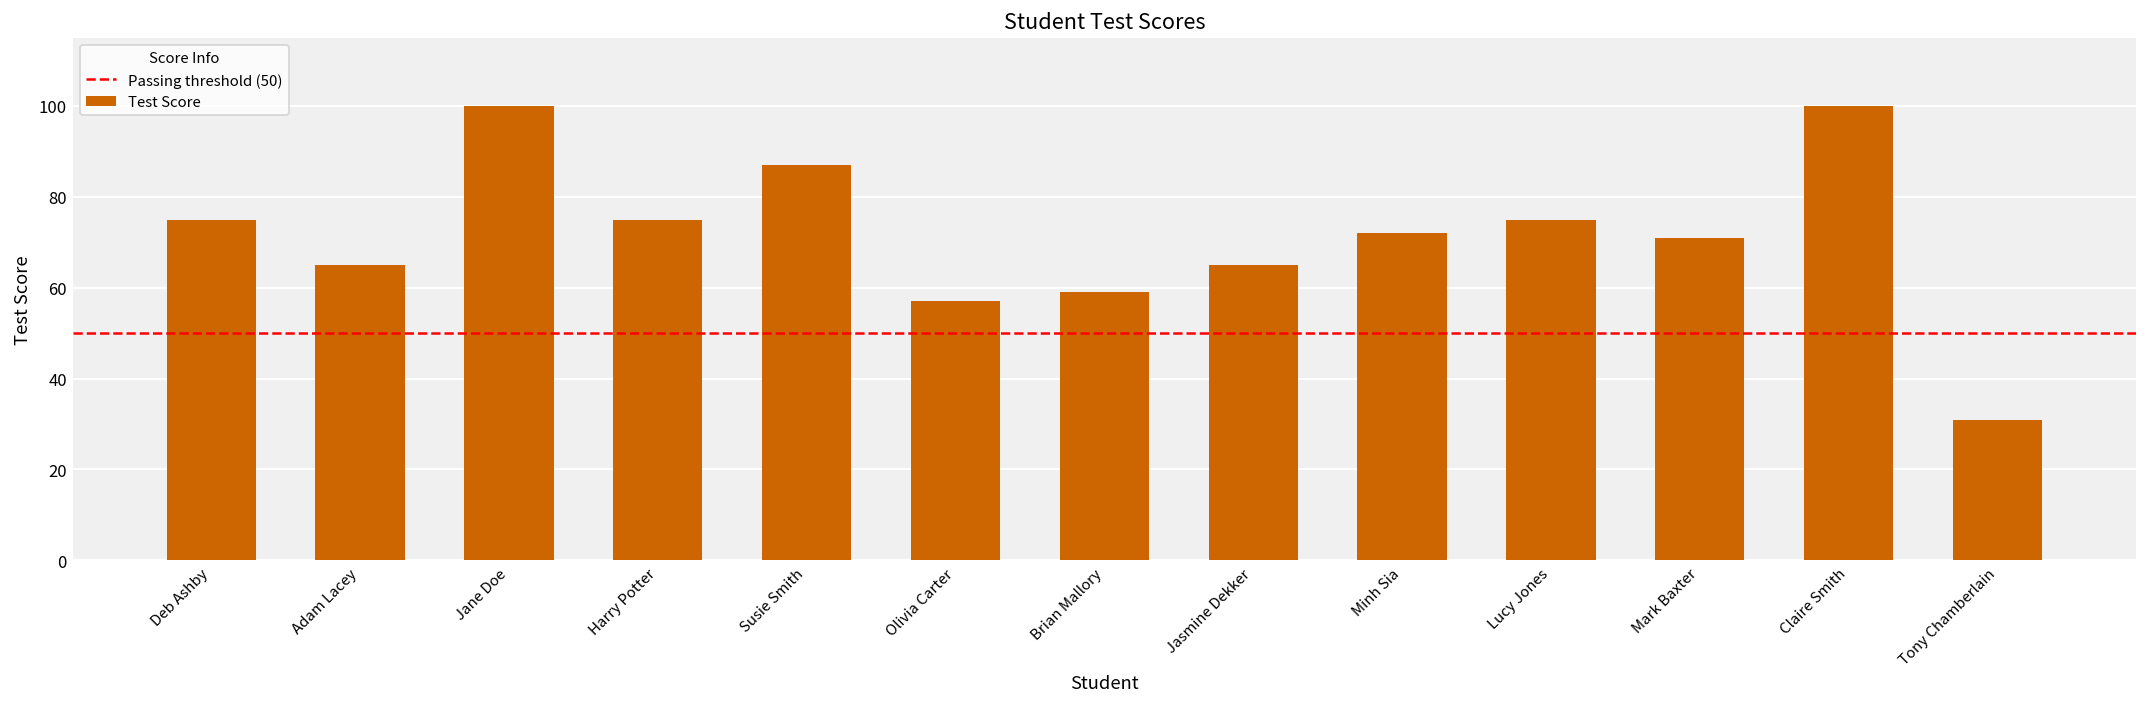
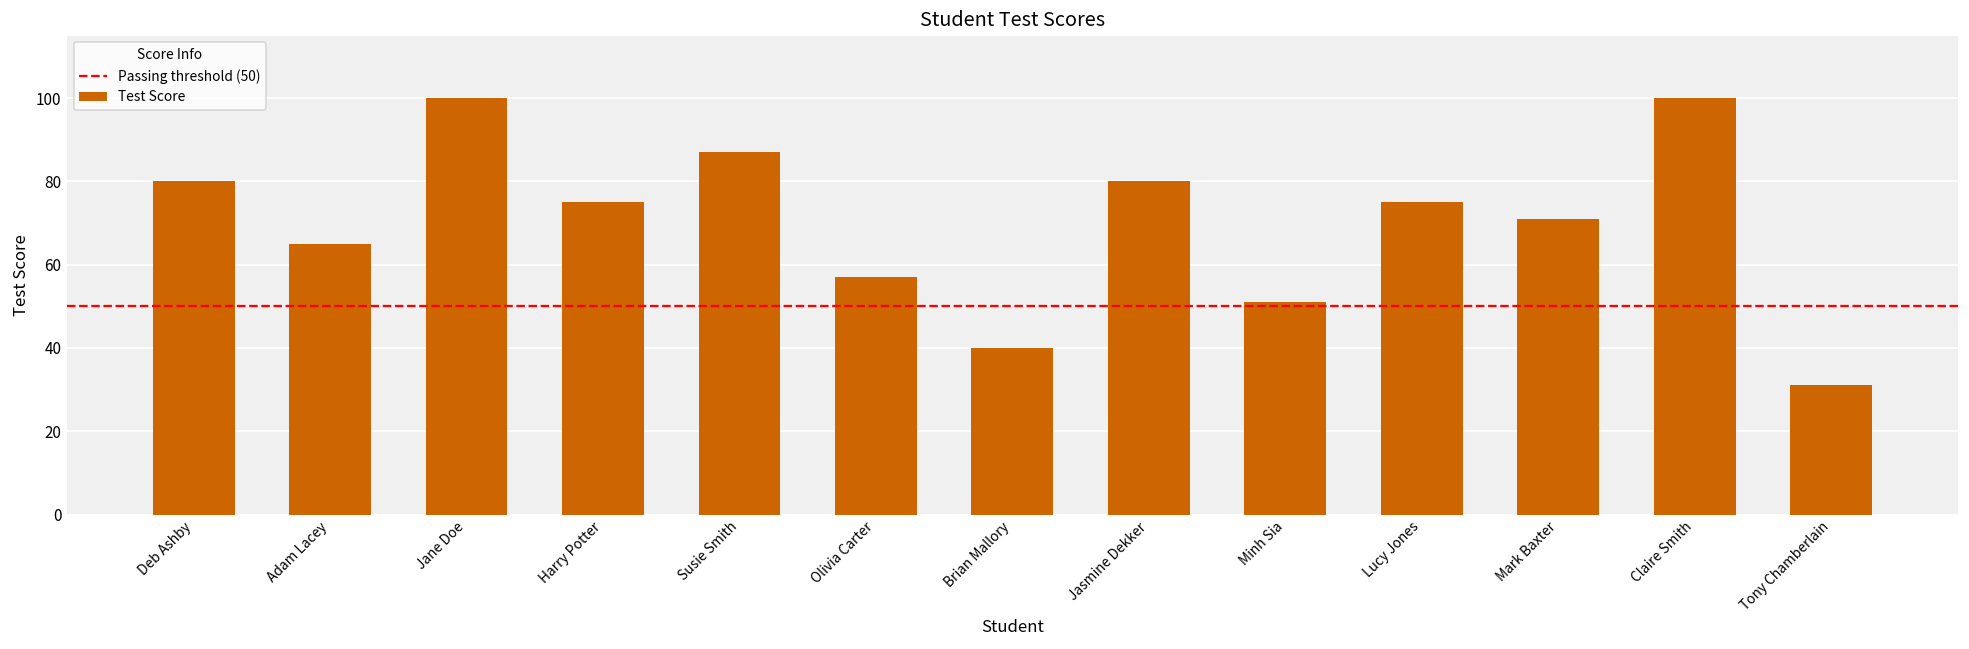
  {
-   "Deb Ashby": 75,
+   "Deb Ashby": 80,
    "Adam Lacey": 65,
    "Jane Doe": 100,
    "Harry Potter": 75,
    "Susie Smith": 87,
    "Olivia Carter": 57,
-   "Brian Mallory": 59,
-   "Jasmine Dekker": 65,
-   "Minh Sia": 72,
+   "Brian Mallory": 40,
+   "Jasmine Dekker": 80,
+   "Minh Sia": 51,
    "Lucy Jones": 75,
    "Mark Baxter": 71,
    "Claire Smith": 100,
    "Tony Chamberlain": 31
  }
